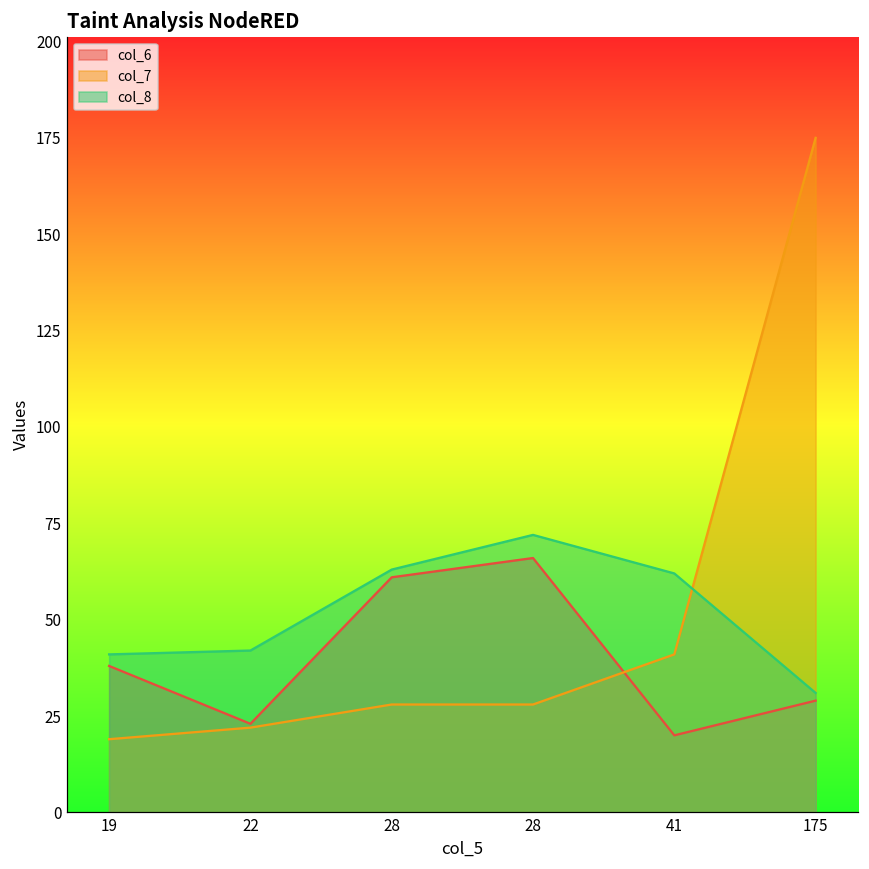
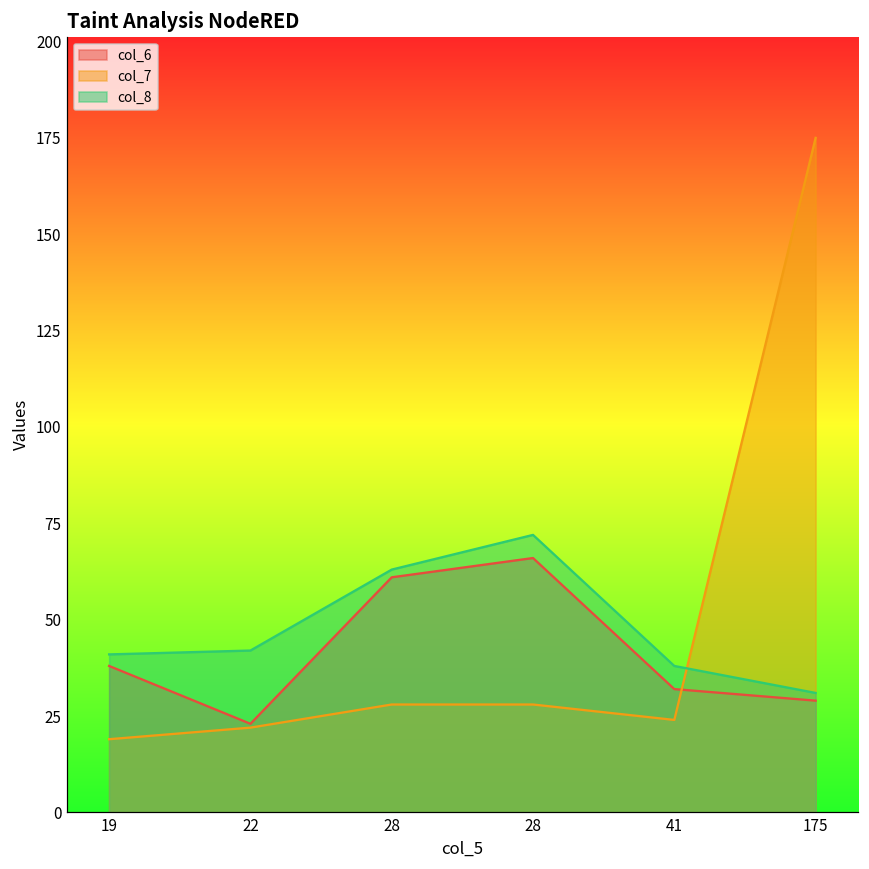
  {
    "col_6": {
      "19": 38,
      "22": 23,
-     "41": 20,
+     "41": 32,
      "175": 29
    },
    "col_7": {
      "19": 19,
      "22": 22,
-     "41": 41,
+     "41": 24,
      "175": 175
    },
    "col_8": {
      "19": 41,
      "22": 42,
-     "41": 62,
+     "41": 38,
      "175": 31
    }
  }
